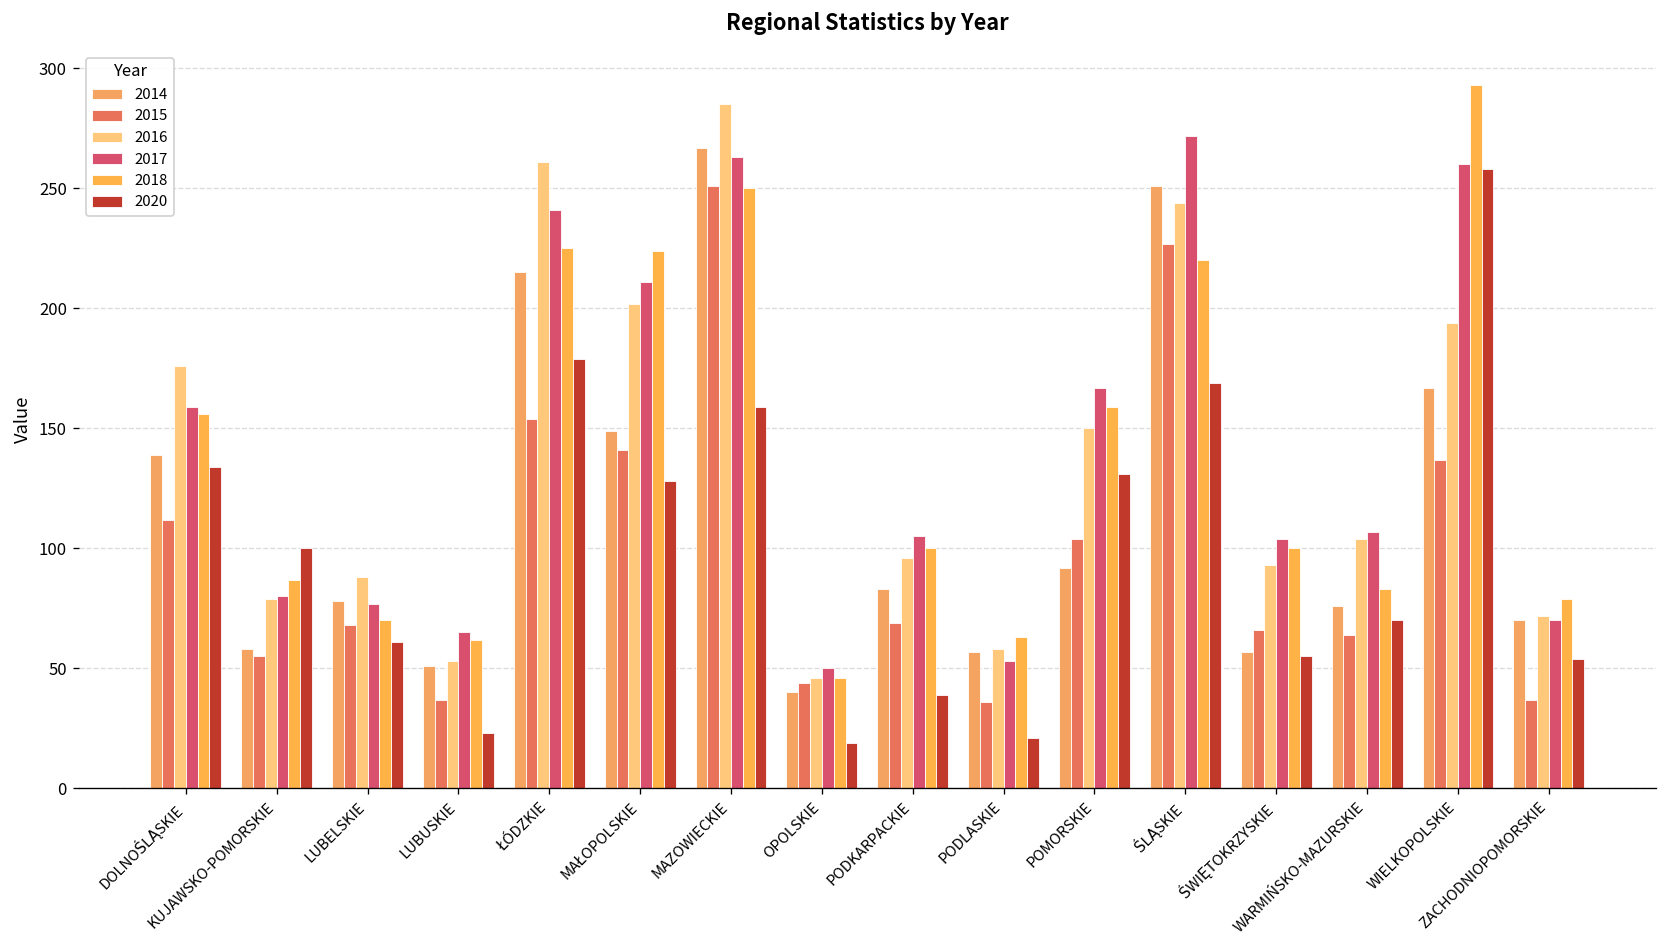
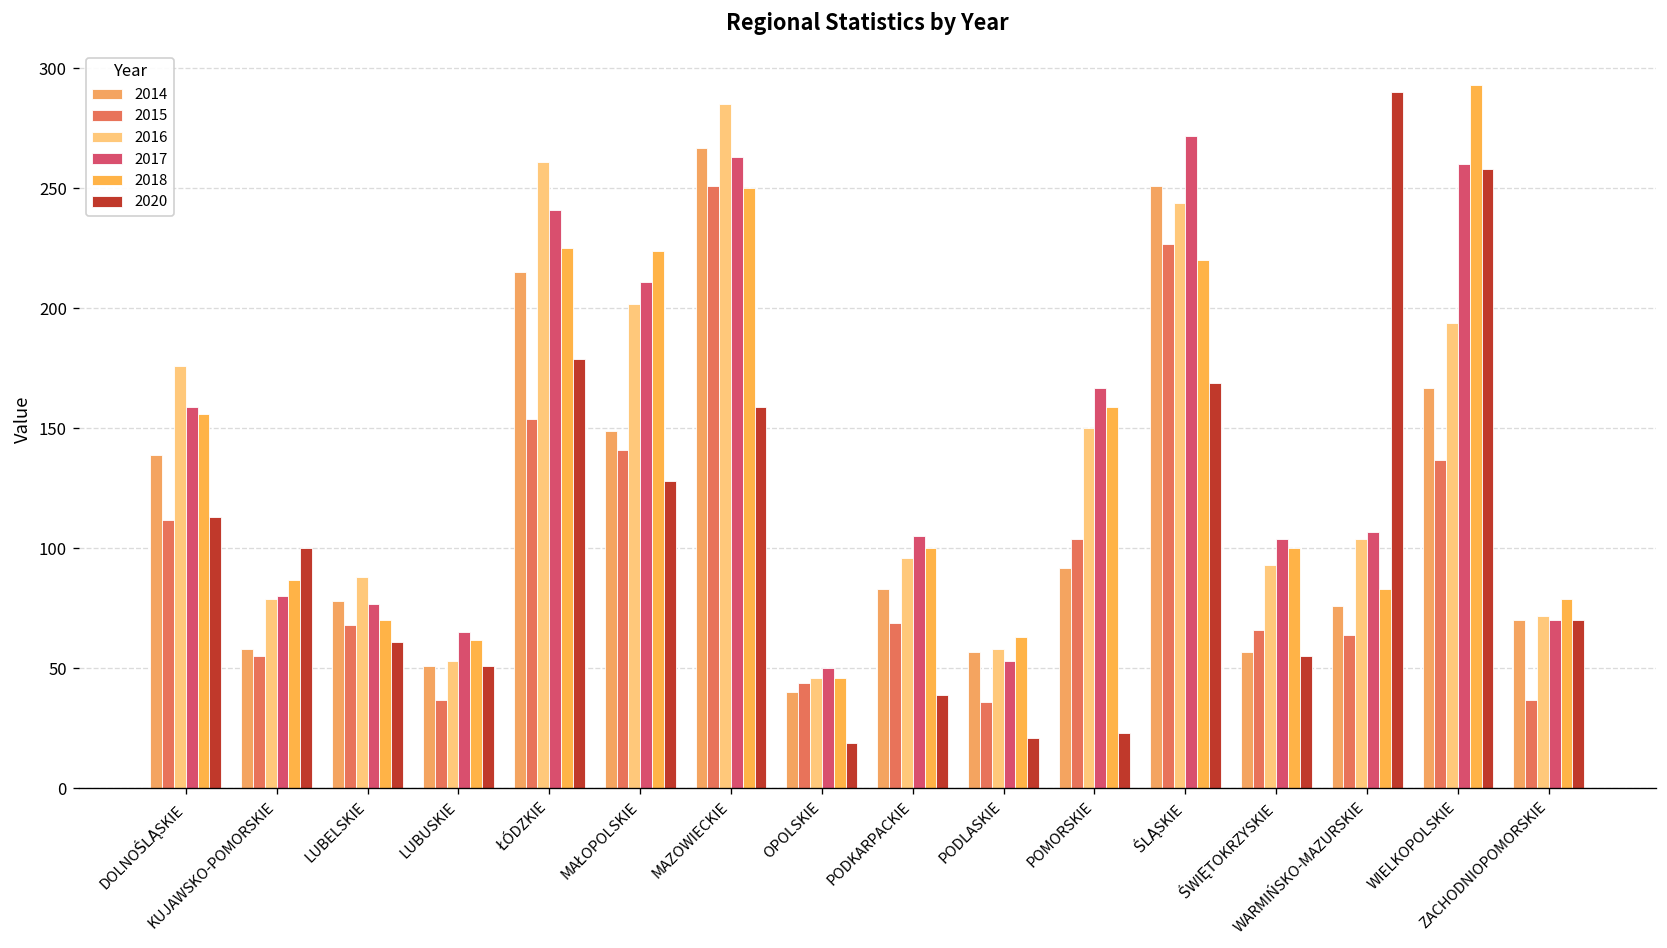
  {
    "2020": {
-     "DOLNOŚLĄSKIE": 134,
+     "DOLNOŚLĄSKIE": 113,
      "KUJAWSKO-POMORSKIE": 100,
      "LUBELSKIE": 61,
-     "LUBUSKIE": 23,
+     "LUBUSKIE": 51,
      "ŁÓDZKIE": 179,
      "MAŁOPOLSKIE": 128,
      "MAZOWIECKIE": 159,
      "OPOLSKIE": 19,
      "PODKARPACKIE": 39,
      "PODLASKIE": 21,
-     "POMORSKIE": 131,
+     "POMORSKIE": 23,
      "ŚLĄSKIE": 169,
      "ŚWIĘTOKRZYSKIE": 55,
-     "WARMIŃSKO-MAZURSKIE": 70,
+     "WARMIŃSKO-MAZURSKIE": 290,
      "WIELKOPOLSKIE": 258,
-     "ZACHODNIOPOMORSKIE": 54
+     "ZACHODNIOPOMORSKIE": 70
    }
  }
